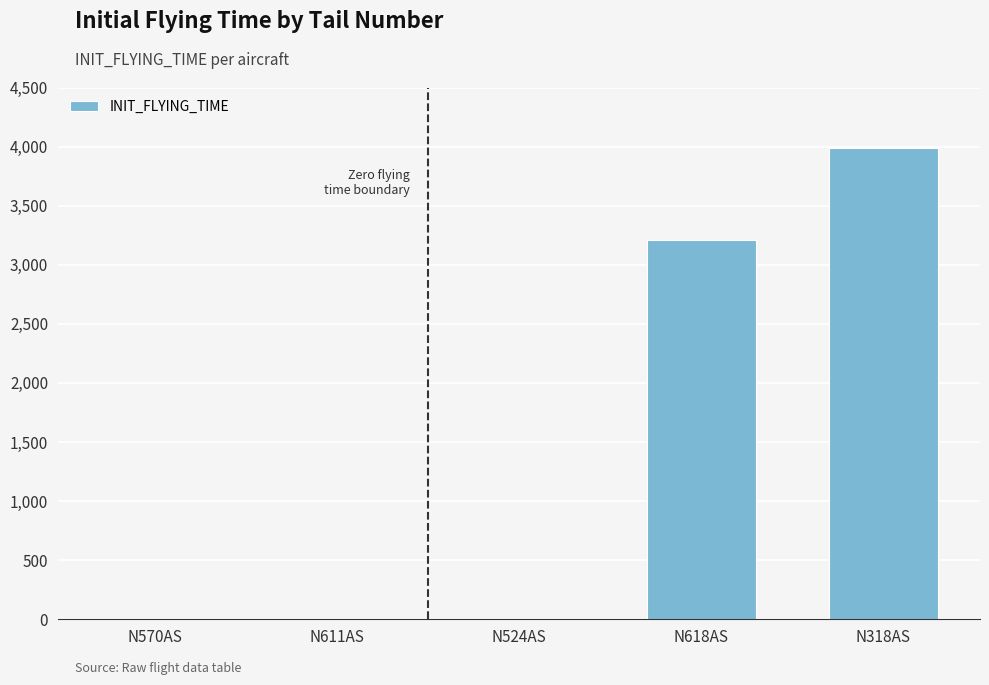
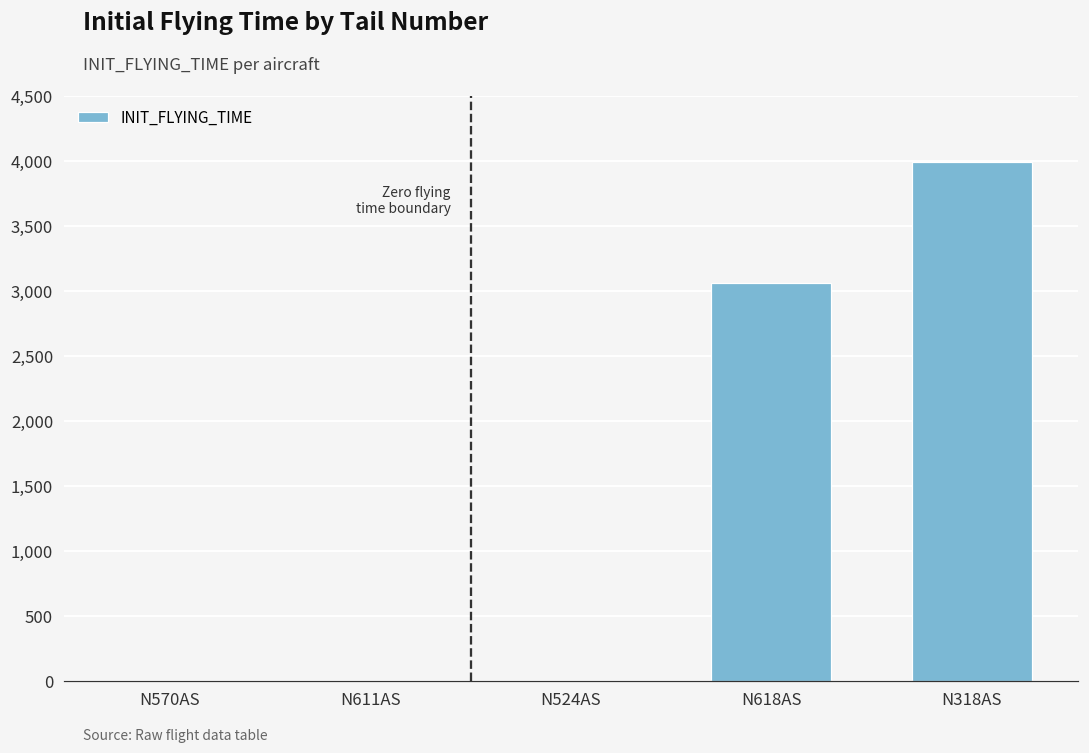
  {
    "N570AS": "0",
    "N611AS": "0",
    "N524AS": "0",
-   "N618AS": "3,210",
+   "N618AS": "3,060",
    "N318AS": "3,990"
  }
